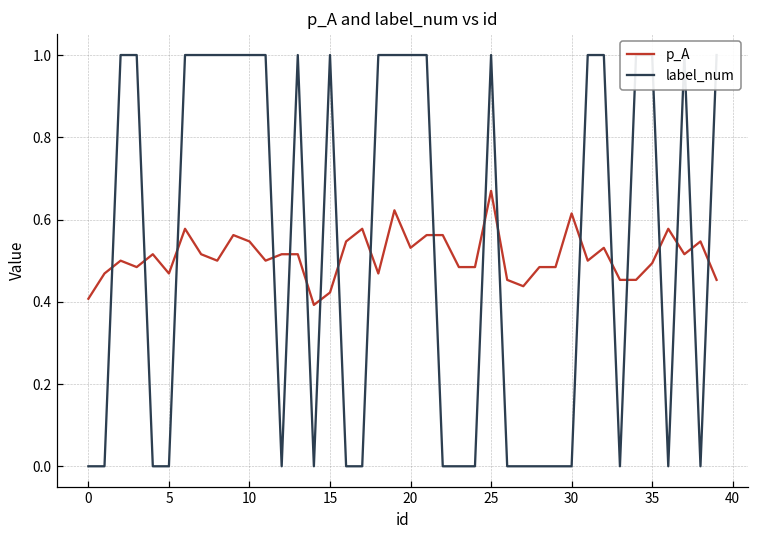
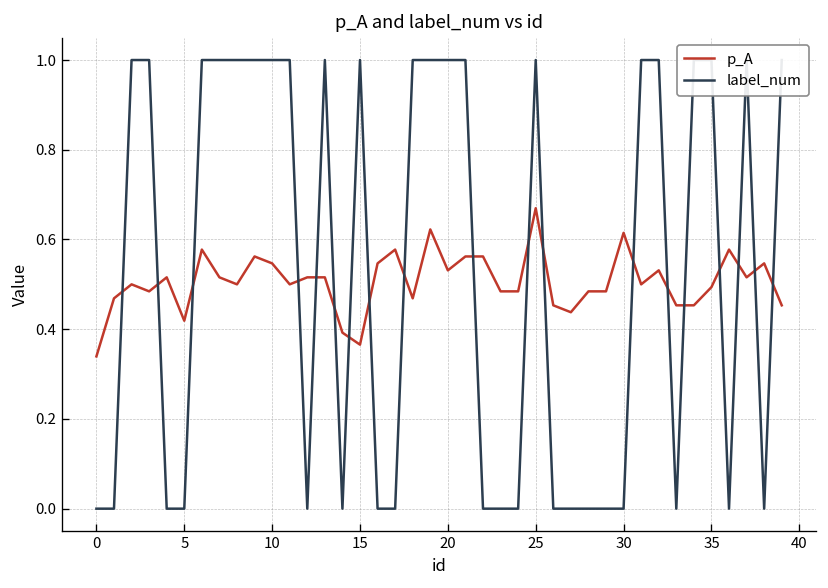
  {
    "p_A": {
-     "0": 0.41,
-     "5": 0.47,
+     "0": 0.34,
+     "5": 0.42,
      "10": 0.55,
-     "15": 0.42,
+     "15": 0.37,
      "20": 0.53,
      "25": 0.67,
      "30": 0.61,
      "35": 0.49
    },
    "label_num": {
      "0": 0.00,
      "5": 0.00,
      "10": 1.00,
      "15": 1.00,
      "20": 1.00,
      "25": 1.00,
      "30": 0.00
    }
  }
